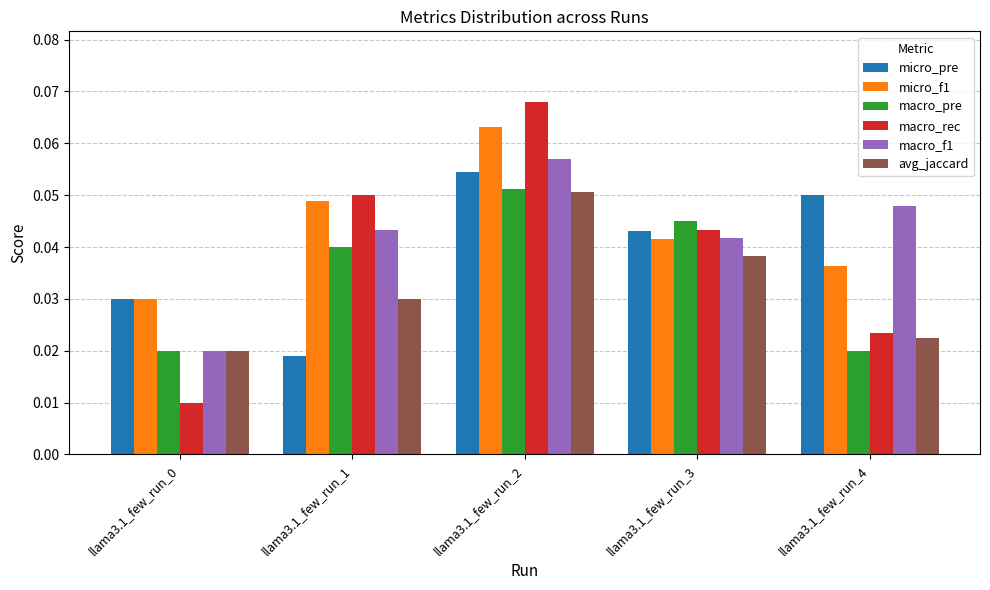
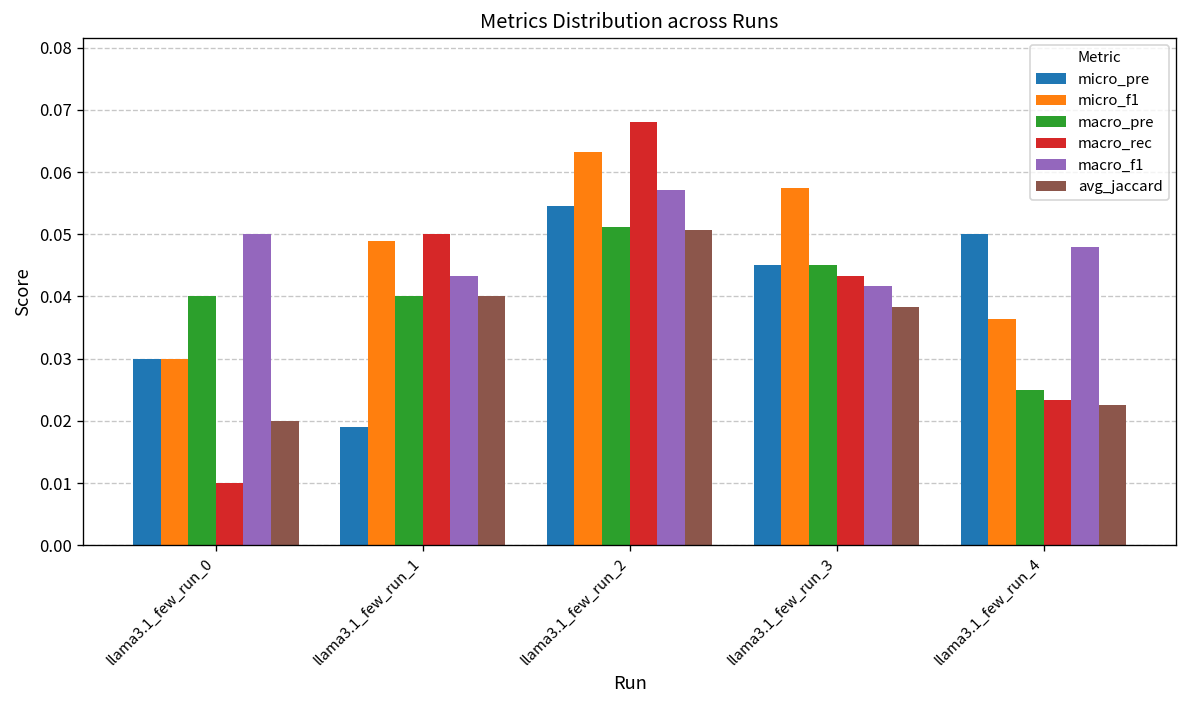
  {
    "micro_pre": {
      "llama3.1_few_run_0": 0.030,
      "llama3.1_few_run_1": 0.019,
      "llama3.1_few_run_2": 0.055,
-     "llama3.1_few_run_3": 0.043,
+     "llama3.1_few_run_3": 0.045,
      "llama3.1_few_run_4": 0.050
    },
    "micro_f1": {
      "llama3.1_few_run_0": 0.030,
      "llama3.1_few_run_1": 0.049,
      "llama3.1_few_run_2": 0.063,
-     "llama3.1_few_run_3": 0.042,
+     "llama3.1_few_run_3": 0.057,
      "llama3.1_few_run_4": 0.036
    },
    "macro_pre": {
-     "llama3.1_few_run_0": 0.02,
+     "llama3.1_few_run_0": 0.04,
      "llama3.1_few_run_1": 0.040,
      "llama3.1_few_run_2": 0.051,
      "llama3.1_few_run_3": 0.045,
-     "llama3.1_few_run_4": 0.020
+     "llama3.1_few_run_4": 0.025
    },
    "macro_rec": {
      "llama3.1_few_run_0": 0.010,
      "llama3.1_few_run_1": 0.050,
      "llama3.1_few_run_2": 0.068,
      "llama3.1_few_run_3": 0.043,
      "llama3.1_few_run_4": 0.023
    },
    "macro_f1": {
-     "llama3.1_few_run_0": 0.02,
+     "llama3.1_few_run_0": 0.05,
      "llama3.1_few_run_1": 0.043,
      "llama3.1_few_run_2": 0.057,
      "llama3.1_few_run_3": 0.042,
      "llama3.1_few_run_4": 0.048
    },
    "avg_jaccard": {
      "llama3.1_few_run_0": 0.02,
-     "llama3.1_few_run_1": 0.03,
+     "llama3.1_few_run_1": 0.04,
      "llama3.1_few_run_2": 0.051,
      "llama3.1_few_run_3": 0.038,
      "llama3.1_few_run_4": 0.023
    }
  }
